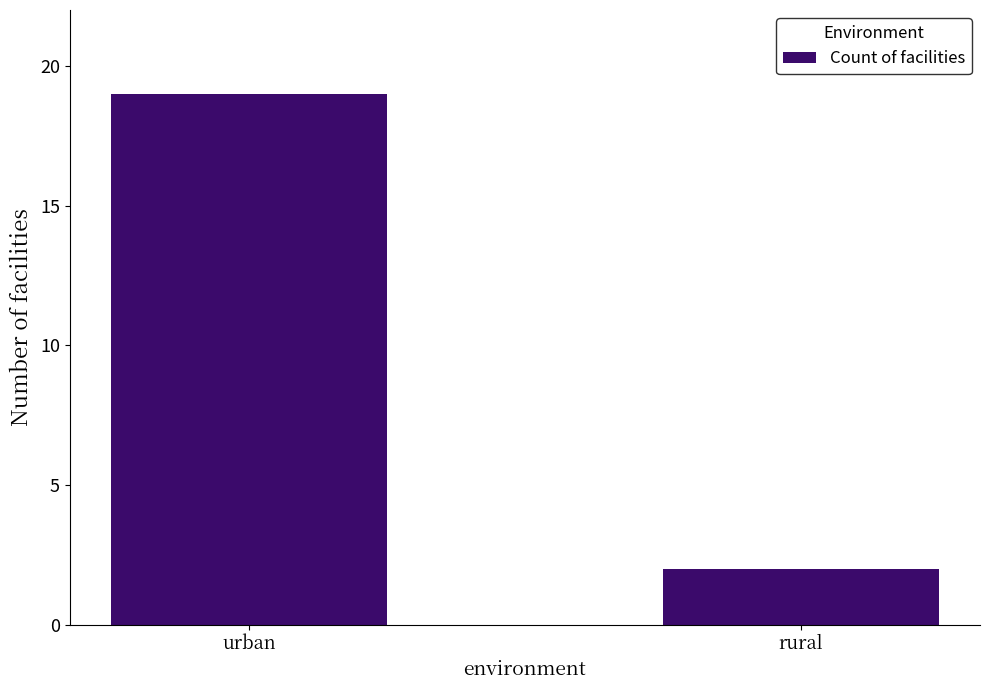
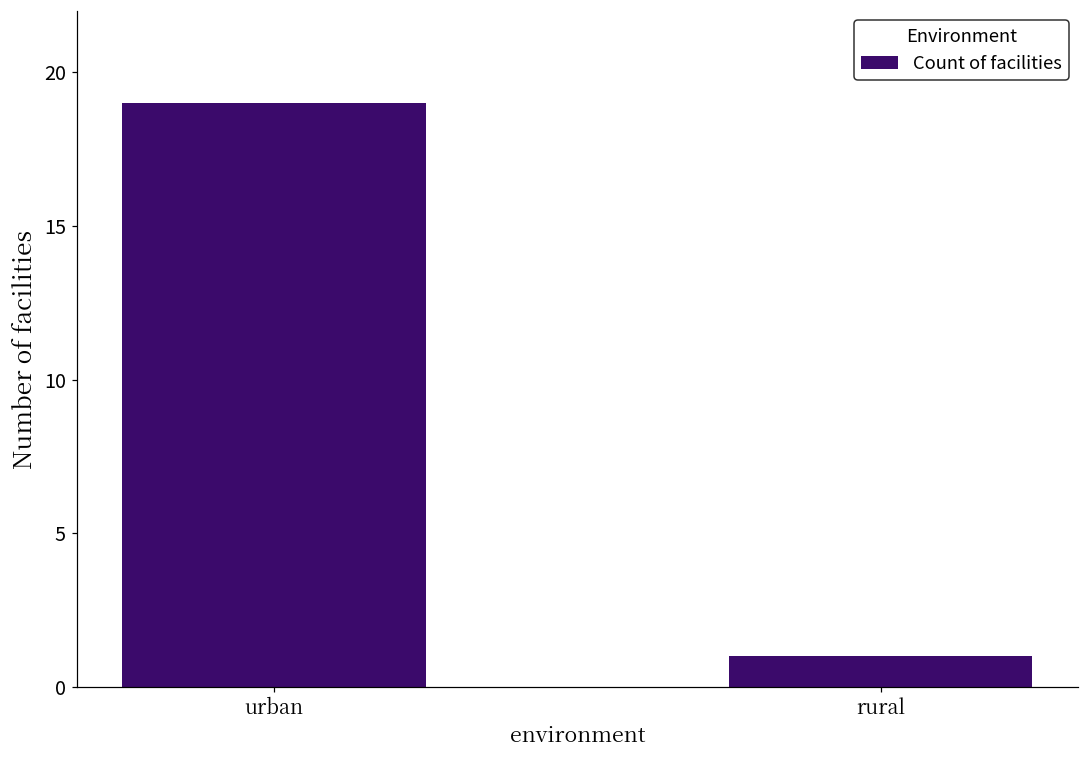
  {
    "urban": 19,
-   "rural": 2
+   "rural": 1
  }
